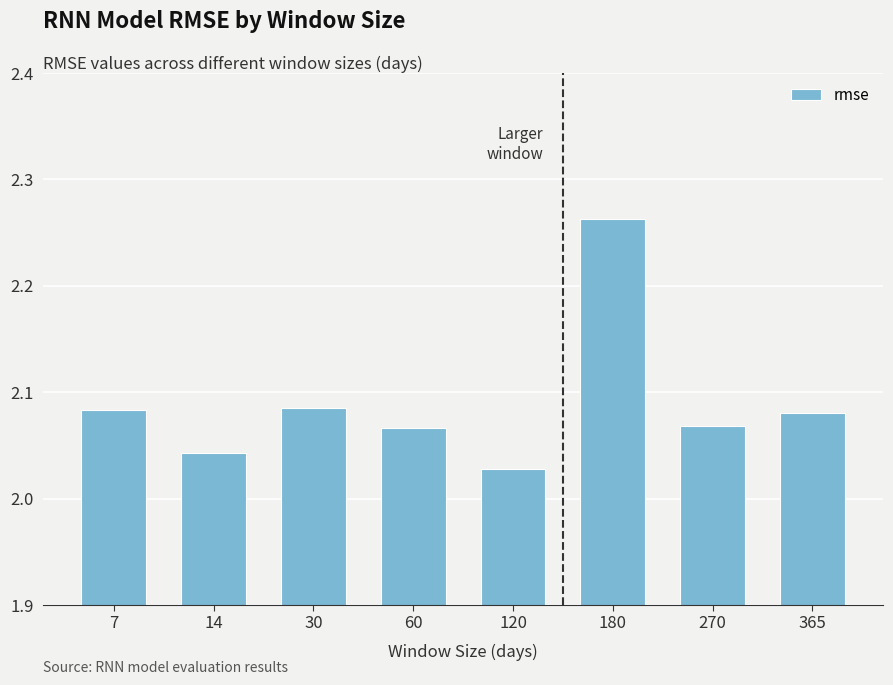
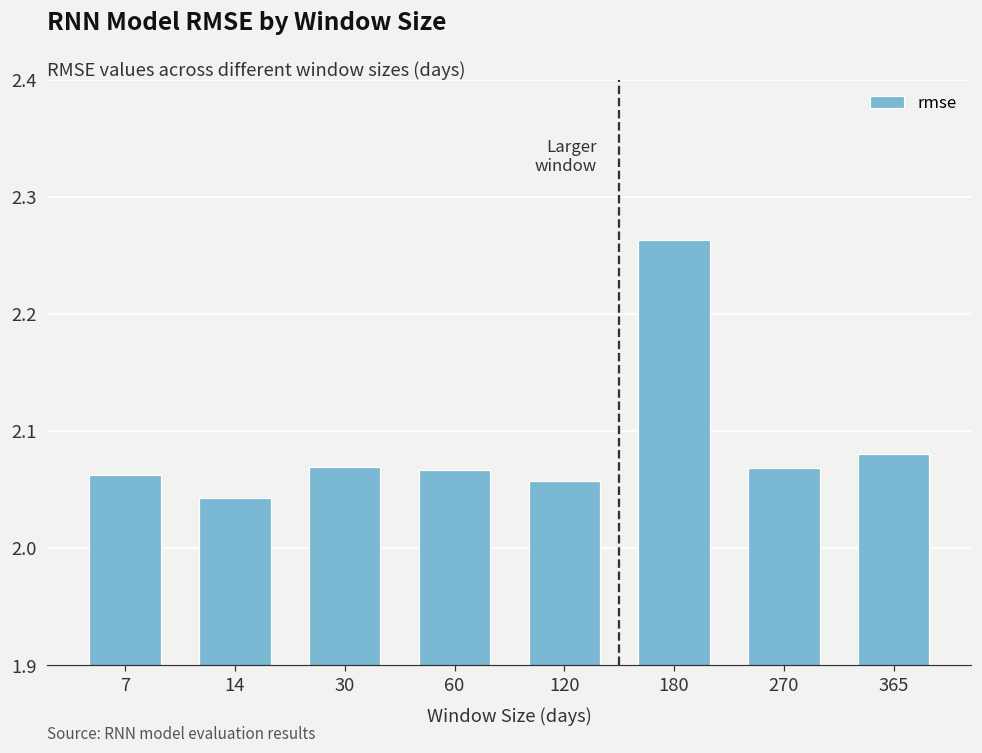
  {
-   "7": 2.083,
+   "7": 2.062,
    "14": 2.042,
-   "30": 2.085,
+   "30": 2.069,
    "60": 2.066,
-   "120": 2.028,
+   "120": 2.058,
    "180": 2.263,
    "270": 2.068,
    "365": 2.081
  }
